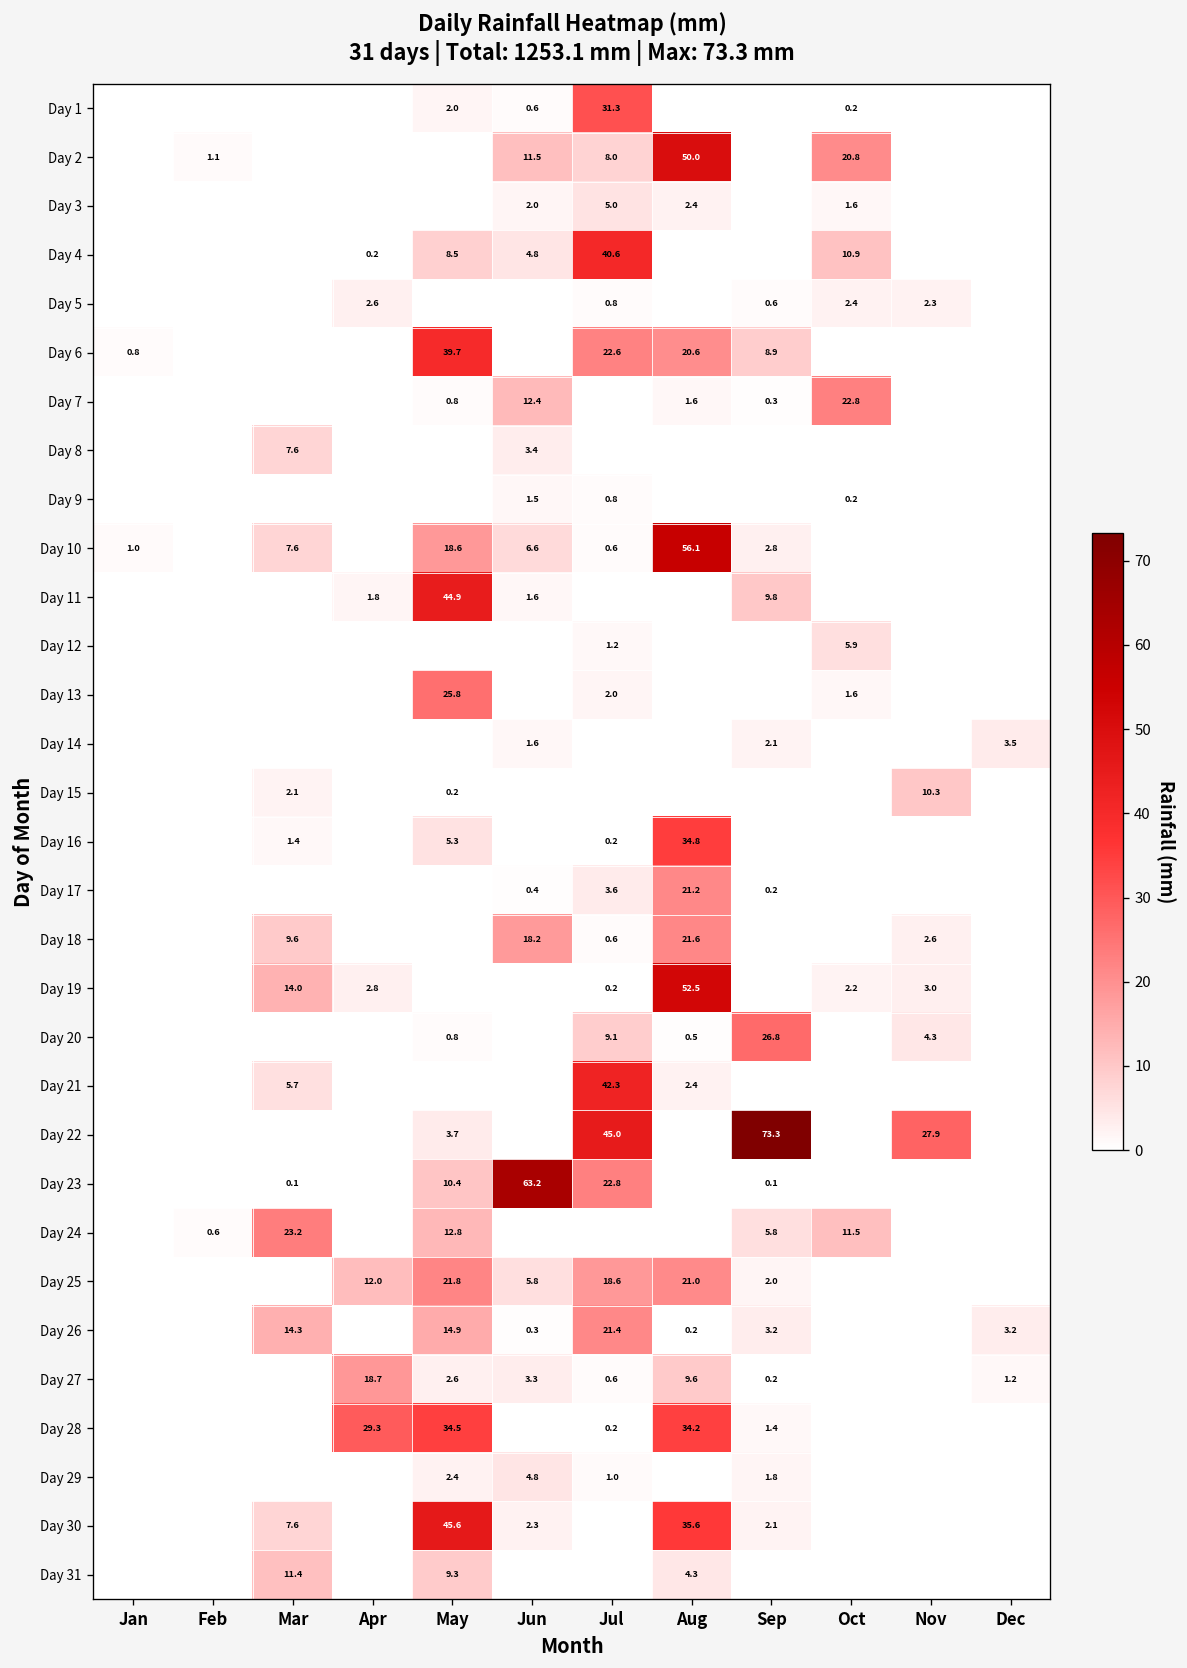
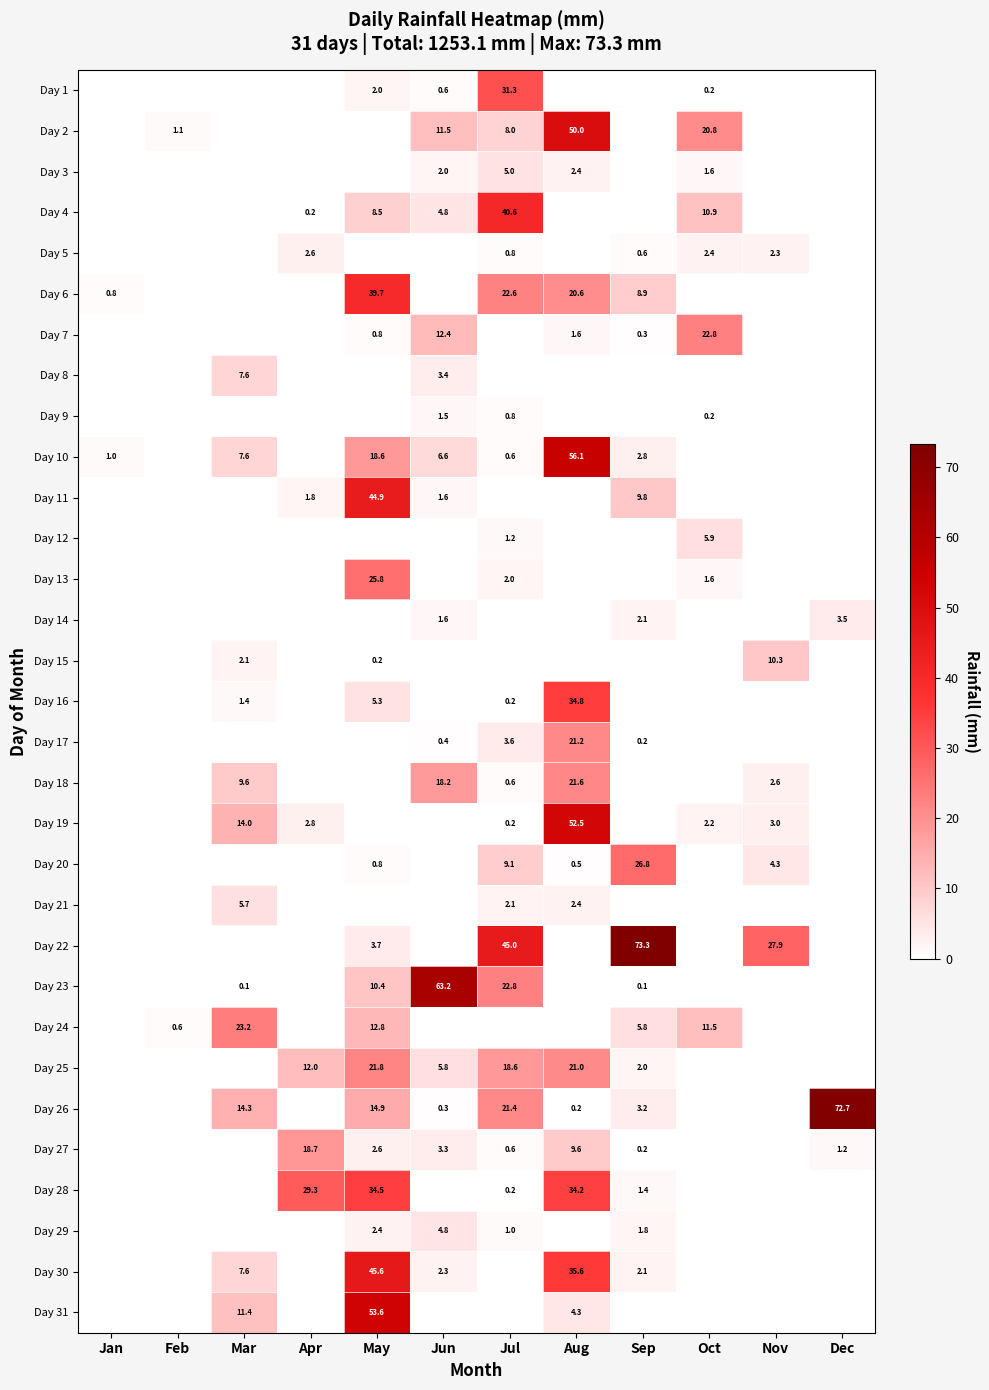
  {
    "Day 1": {
      "May": 2.0,
      "Jun": 0.6,
      "Jul": 31.3,
      "Oct": 0.2
    },
    "Day 2": {
      "Feb": 1.1,
      "Jun": 11.5,
      "Jul": 8.0,
      "Aug": 50.0,
      "Oct": 20.8
    },
    "Day 3": {
      "Jun": 2.0,
      "Jul": 5.0,
      "Aug": 2.4,
      "Oct": 1.6
    },
    "Day 4": {
      "Apr": 0.2,
      "May": 8.5,
      "Jun": 4.8,
      "Jul": 40.6,
      "Oct": 10.9
    },
    "Day 5": {
      "Apr": 2.6,
      "Jul": 0.8,
      "Sep": 0.6,
      "Oct": 2.4,
      "Nov": 2.3
    },
    "Day 6": {
      "Jan": 0.8,
      "May": 39.7,
      "Jul": 22.6,
      "Aug": 20.6,
      "Sep": 8.9
    },
    "Day 7": {
      "May": 0.8,
      "Jun": 12.4,
      "Aug": 1.6,
      "Sep": 0.3,
      "Oct": 22.8
    },
    "Day 8": {
      "Mar": 7.6,
      "Jun": 3.4
    },
    "Day 9": {
      "Jun": 1.5,
      "Jul": 0.8,
      "Oct": 0.2
    },
    "Day 10": {
      "Jan": 1.0,
      "Mar": 7.6,
      "May": 18.6,
      "Jun": 6.6,
      "Jul": 0.6,
      "Aug": 56.1,
      "Sep": 2.8
    },
    "Day 11": {
      "Apr": 1.8,
      "May": 44.9,
      "Jun": 1.6,
      "Sep": 9.8
    },
    "Day 12": {
      "Jul": 1.2,
      "Oct": 5.9
    },
    "Day 13": {
      "May": 25.8,
      "Jul": 2.0,
      "Oct": 1.6
    },
    "Day 14": {
      "Jun": 1.6,
      "Sep": 2.1,
      "Dec": 3.5
    },
    "Day 15": {
      "Mar": 2.1,
      "May": 0.2,
      "Nov": 10.3
    },
    "Day 16": {
      "Mar": 1.4,
      "May": 5.3,
      "Jul": 0.2,
      "Aug": 34.8
    },
    "Day 17": {
      "Jun": 0.4,
      "Jul": 3.6,
      "Aug": 21.2,
      "Sep": 0.2
    },
    "Day 18": {
      "Mar": 9.6,
      "Jun": 18.2,
      "Jul": 0.6,
      "Aug": 21.6,
      "Nov": 2.6
    },
    "Day 19": {
      "Mar": 14.0,
      "Apr": 2.8,
      "Jul": 0.2,
      "Aug": 52.5,
      "Oct": 2.2,
      "Nov": 3.0
    },
    "Day 20": {
      "May": 0.8,
      "Jul": 9.1,
      "Aug": 0.5,
      "Sep": 26.8,
      "Nov": 4.3
    },
    "Day 21": {
      "Mar": 5.7,
-     "Jul": 42.3,
+     "Jul": 2.1,
      "Aug": 2.4
    },
    "Day 22": {
      "May": 3.7,
      "Jul": 45.0,
      "Sep": 73.3,
      "Nov": 27.9
    },
    "Day 23": {
      "Mar": 0.1,
      "May": 10.4,
      "Jun": 63.2,
      "Jul": 22.8,
      "Sep": 0.1
    },
    "Day 24": {
      "Feb": 0.6,
      "Mar": 23.2,
      "May": 12.8,
      "Sep": 5.8,
      "Oct": 11.5
    },
    "Day 25": {
      "Apr": 12.0,
      "May": 21.8,
      "Jun": 5.8,
      "Jul": 18.6,
      "Aug": 21.0,
      "Sep": 2.0
    },
    "Day 26": {
      "Mar": 14.3,
      "May": 14.9,
      "Jun": 0.3,
      "Jul": 21.4,
      "Aug": 0.2,
      "Sep": 3.2,
-     "Dec": 3.2
+     "Dec": 72.7
    },
    "Day 27": {
      "Apr": 18.7,
      "May": 2.6,
      "Jun": 3.3,
      "Jul": 0.6,
      "Aug": 9.6,
      "Sep": 0.2,
      "Dec": 1.2
    },
    "Day 28": {
      "Apr": 29.3,
      "May": 34.5,
      "Jul": 0.2,
      "Aug": 34.2,
      "Sep": 1.4
    },
    "Day 29": {
      "May": 2.4,
      "Jun": 4.8,
      "Jul": 1.0,
      "Sep": 1.8
    },
    "Day 30": {
      "Mar": 7.6,
      "May": 45.6,
      "Jun": 2.3,
      "Aug": 35.6,
      "Sep": 2.1
    },
    "Day 31": {
      "Mar": 11.4,
-     "May": 9.3,
+     "May": 53.6,
      "Aug": 4.3
    }
  }
